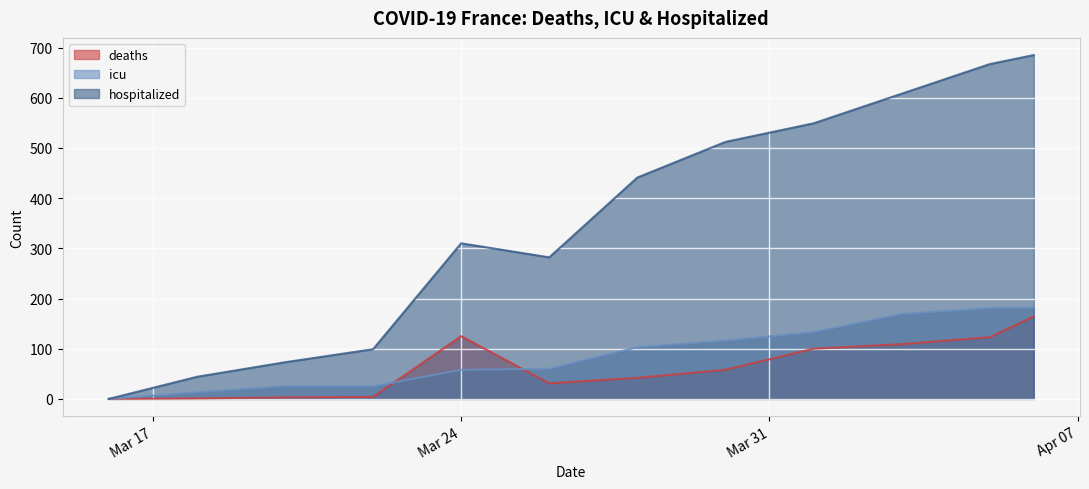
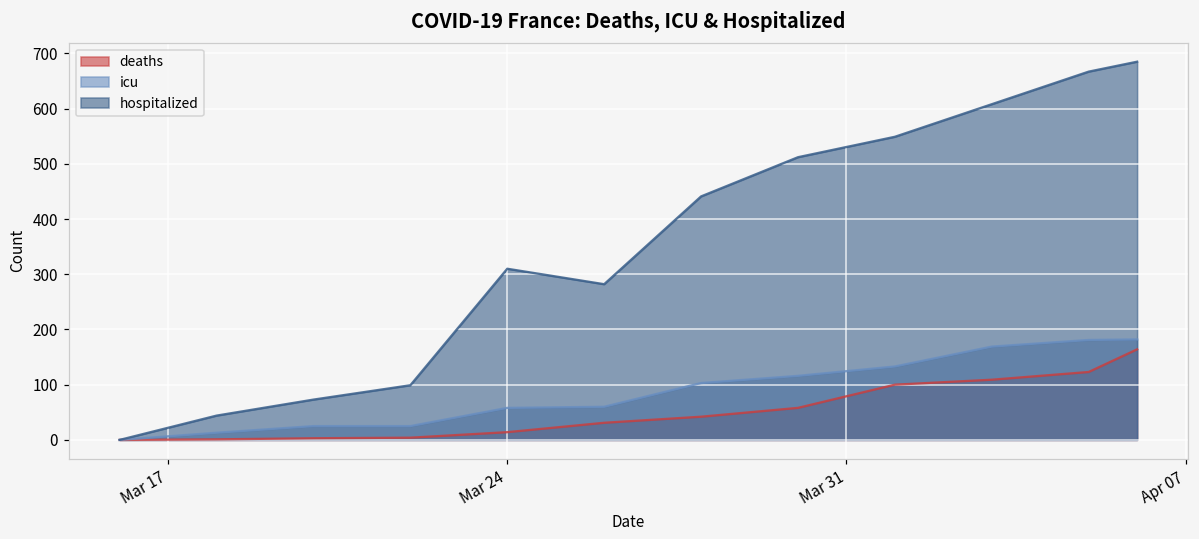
  {
    "deaths": {
-     "Mar 24": 130
+     "Mar 24": 10
    },
    "icu": {
      "Mar 24": 60
    },
    "hospitalized": {
      "Mar 24": 310
    }
  }
